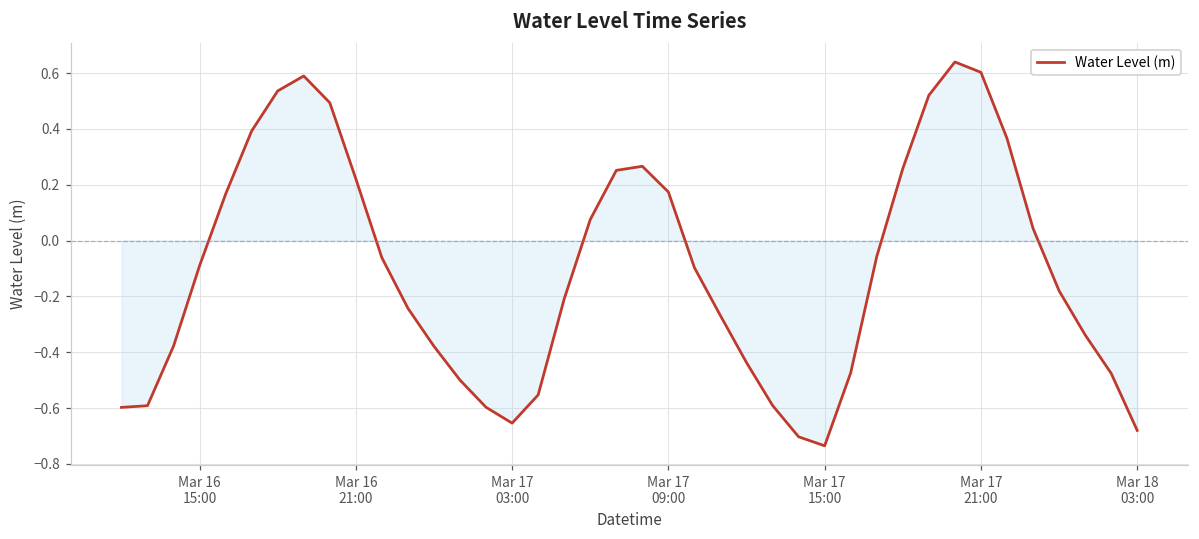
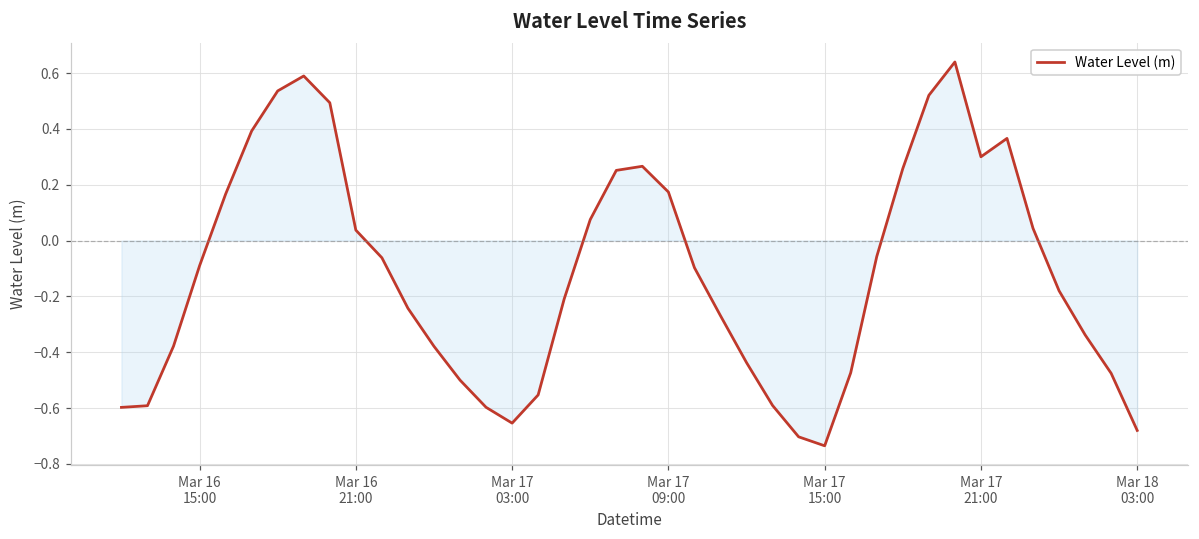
  {
    "Water Level (m)": {
      "Mar 16 15:00": -0.09,
-     "Mar 16 21:00": 0.22,
+     "Mar 16 21:00": 0.04,
      "Mar 17 03:00": -0.65,
      "Mar 17 15:00": -0.74,
-     "Mar 17 21:00": 0.60,
+     "Mar 17 21:00": 0.30,
      "Mar 18 03:00": -0.68
    }
  }
